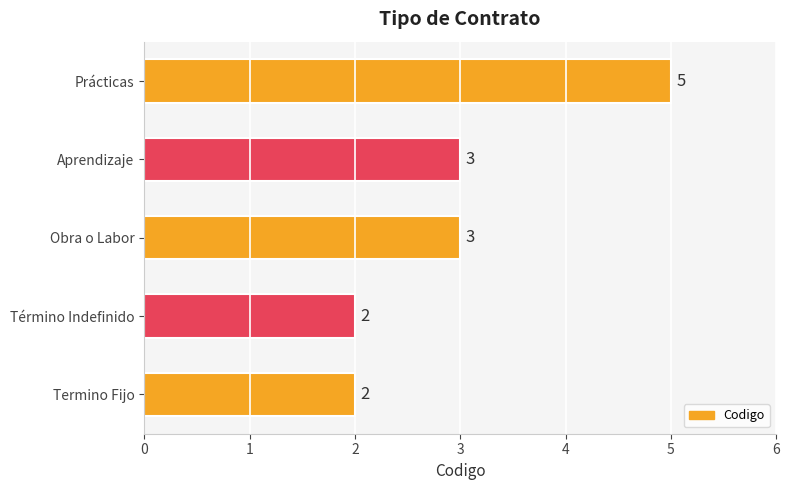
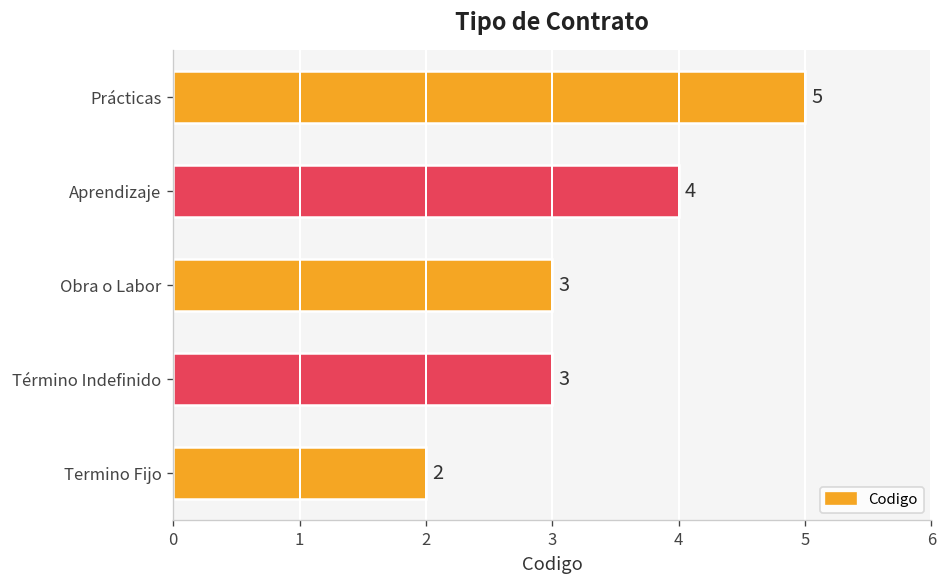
  {
    "Prácticas": 5,
-   "Aprendizaje": 3,
+   "Aprendizaje": 4,
    "Obra o Labor": 3,
-   "Término Indefinido": 2,
+   "Término Indefinido": 3,
    "Termino Fijo": 2
  }
